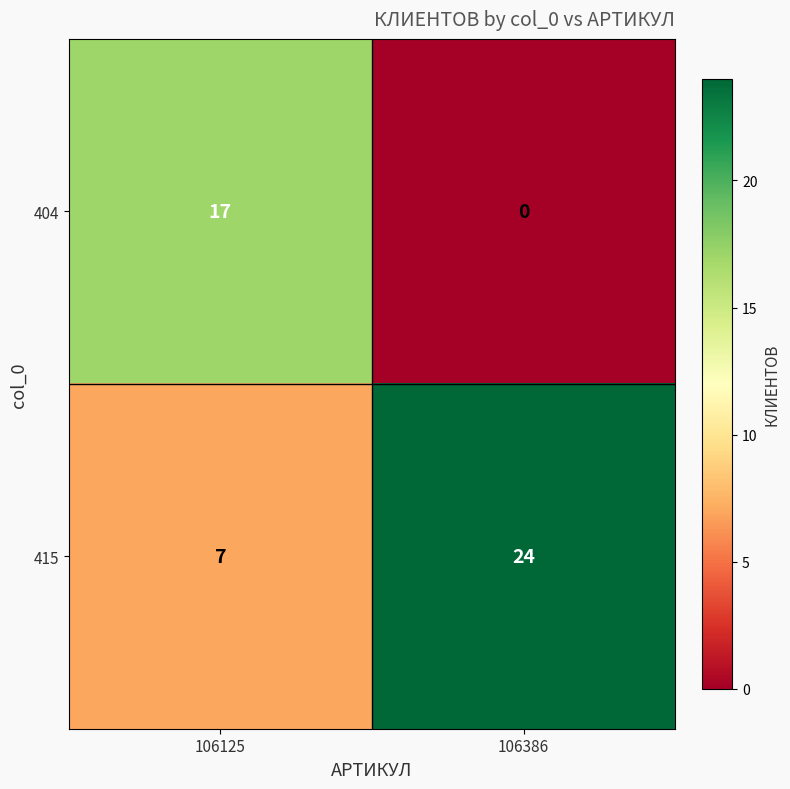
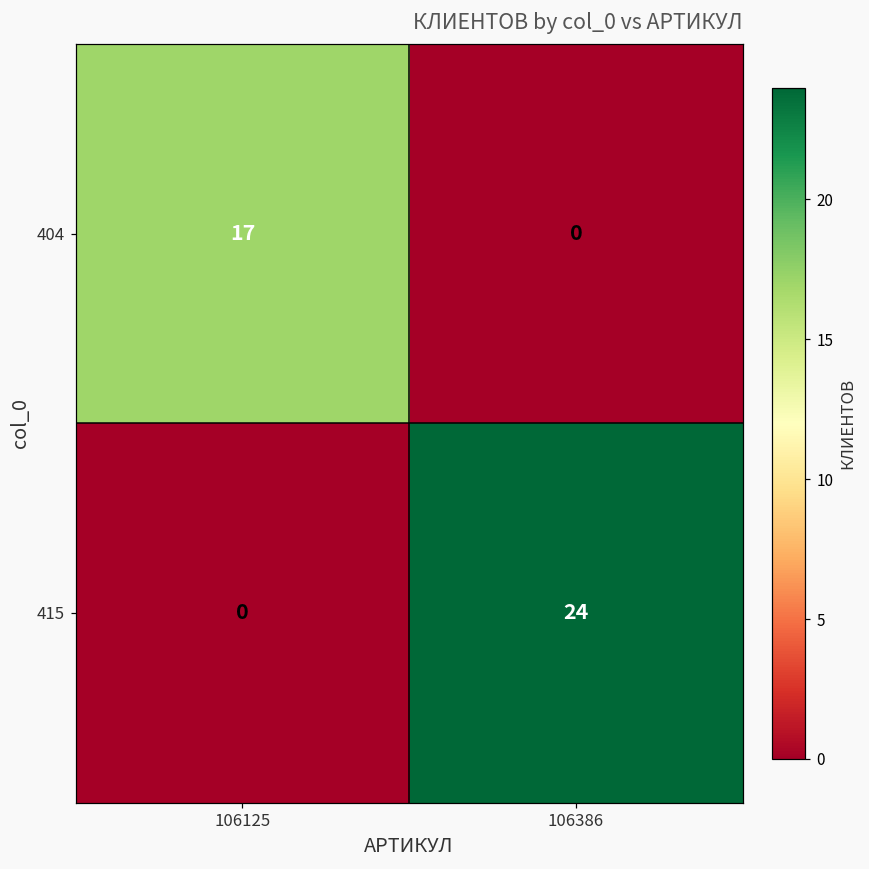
  {
    "404": {
      "106125": 17,
      "106386": 0
    },
    "415": {
-     "106125": 7,
+     "106125": 0,
      "106386": 24
    }
  }
